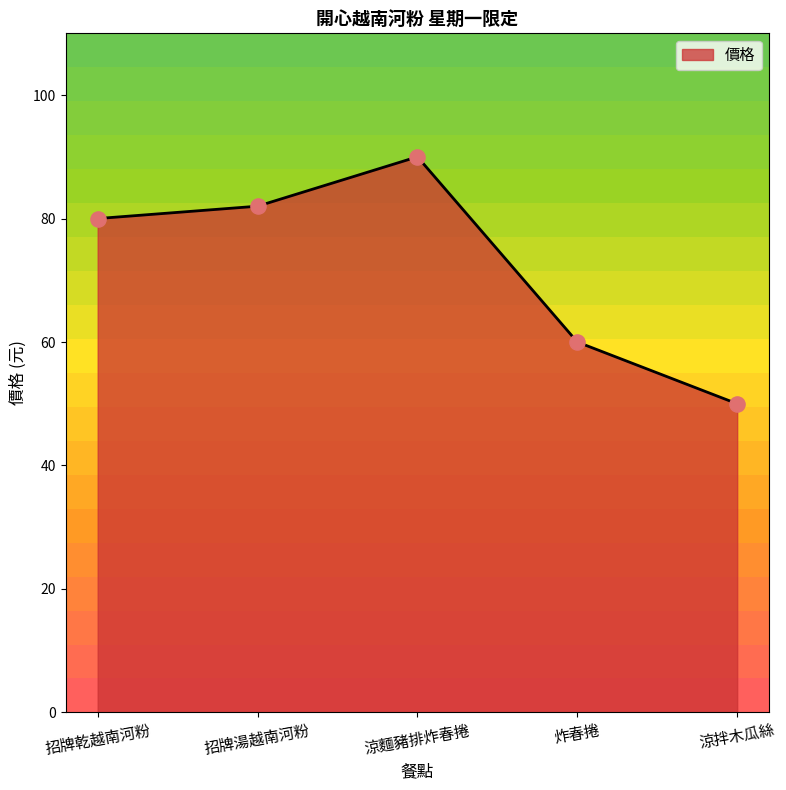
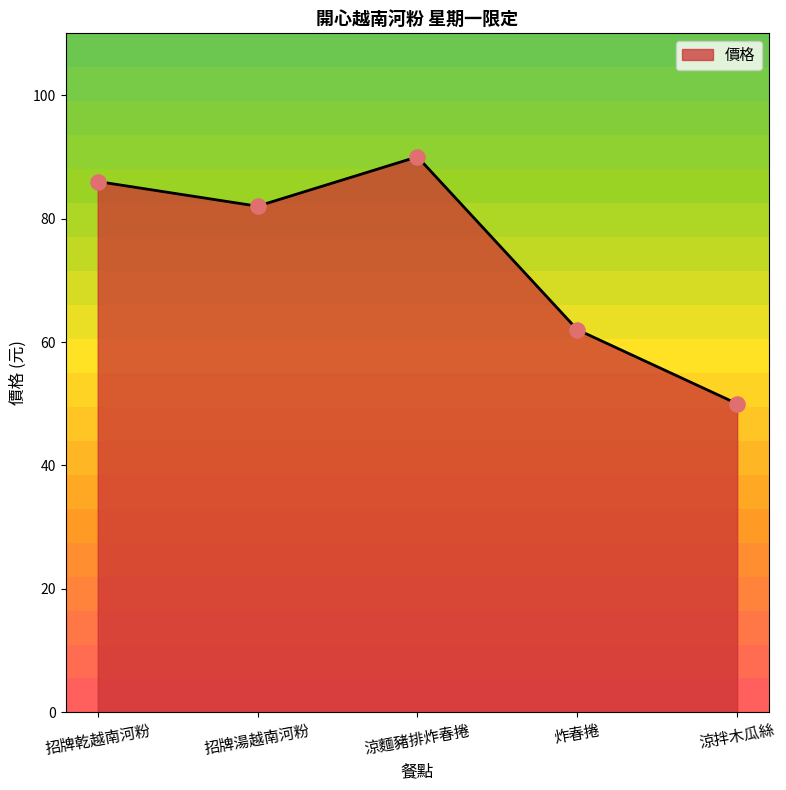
  {
-   "招牌乾越南河粉": 80,
+   "招牌乾越南河粉": 86,
    "招牌湯越南河粉": 82,
    "涼麵豬排炸春捲": 90,
-   "炸春捲": 60,
+   "炸春捲": 62,
    "涼拌木瓜絲": 50
  }
